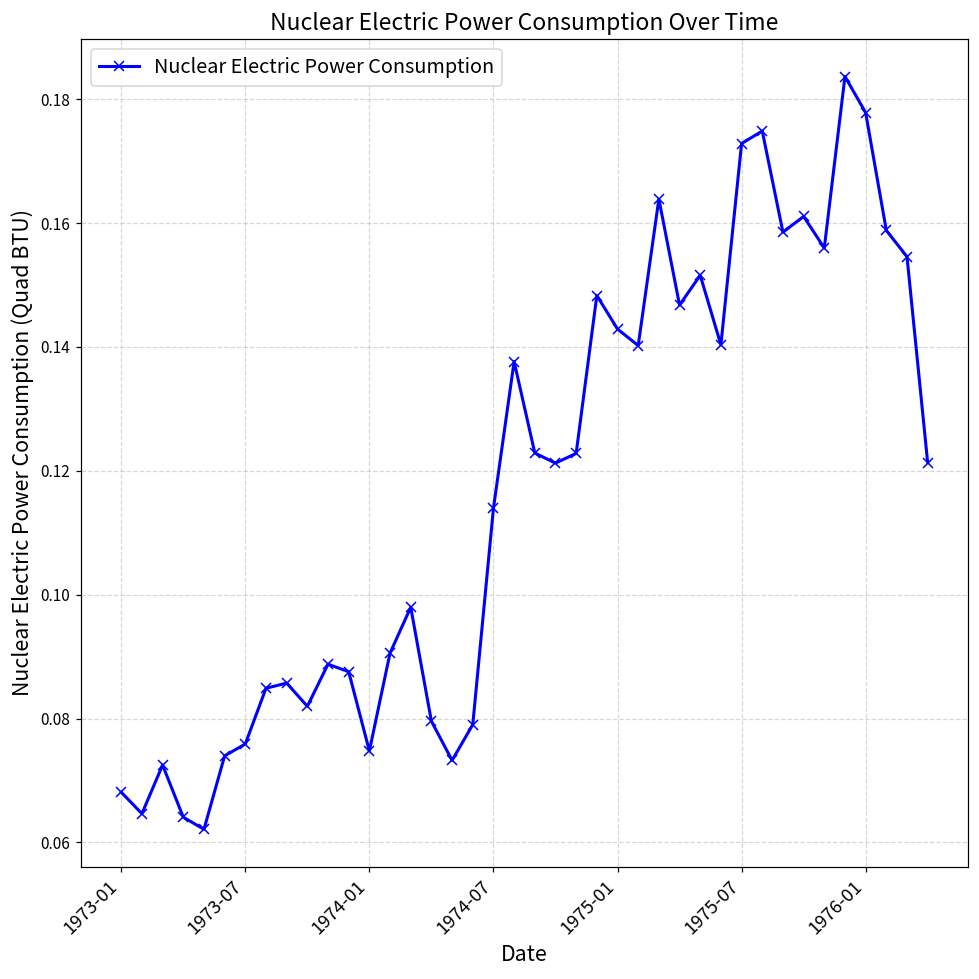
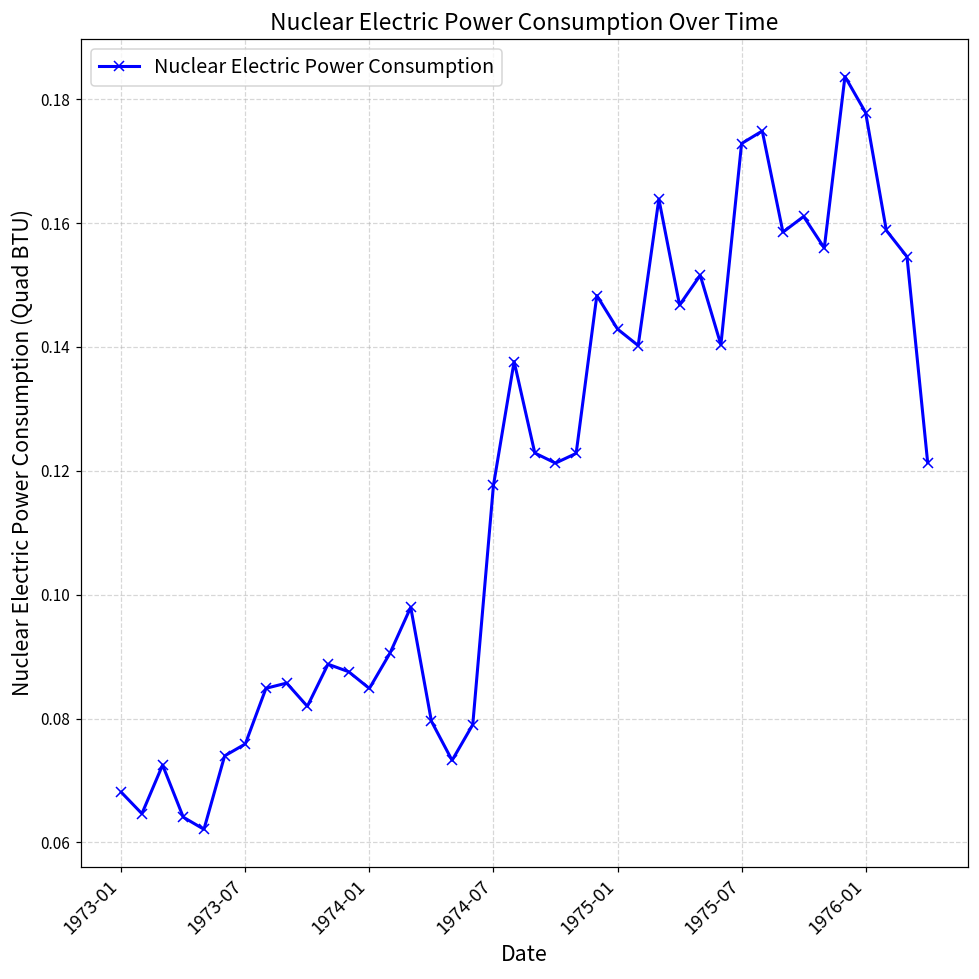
  {
    "1973-01": 0.068,
    "1973-07": 0.076,
-   "1974-01": 0.075,
-   "1974-07": 0.114,
+   "1974-01": 0.085,
+   "1974-07": 0.118,
    "1975-01": 0.143,
    "1975-07": 0.173,
    "1976-01": 0.178
  }
